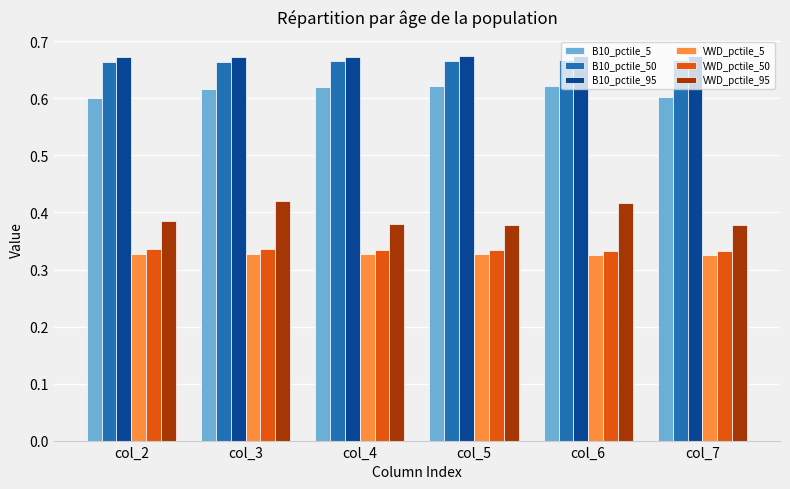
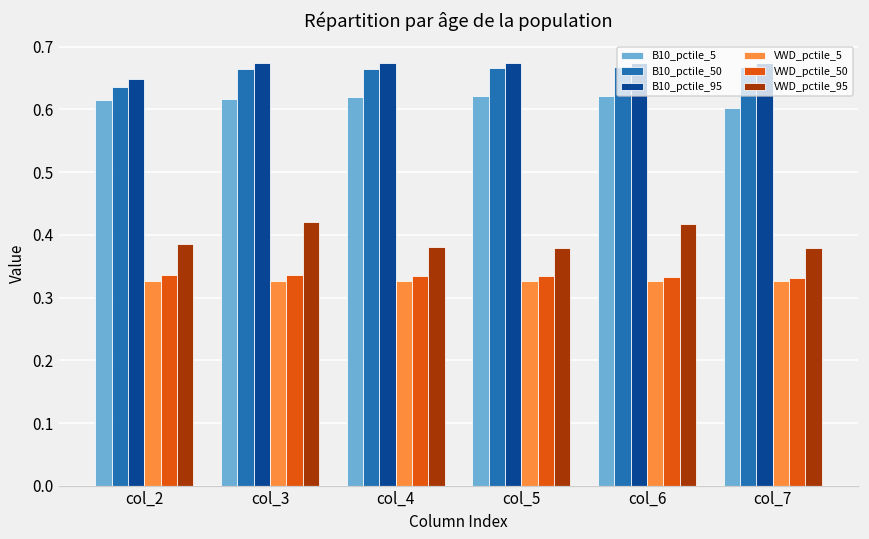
  {
    "B10_pctile_5": {
-     "col_2": 0.60,
+     "col_2": 0.62,
      "col_3": 0.62,
      "col_4": 0.62,
      "col_5": 0.62,
      "col_6": 0.62,
      "col_7": 0.60
    },
    "B10_pctile_50": {
-     "col_2": 0.66,
+     "col_2": 0.64,
      "col_3": 0.66,
      "col_4": 0.67,
      "col_5": 0.67
    },
    "B10_pctile_95": {
-     "col_2": 0.67,
+     "col_2": 0.65,
      "col_3": 0.67,
      "col_4": 0.67,
      "col_5": 0.67
    },
    "VWD_pctile_5": {
      "col_2": 0.33,
      "col_3": 0.33,
      "col_4": 0.33,
      "col_5": 0.33,
      "col_6": 0.33,
      "col_7": 0.33
    },
    "VWD_pctile_50": {
      "col_2": 0.34,
      "col_3": 0.34,
      "col_4": 0.33,
      "col_5": 0.33,
      "col_6": 0.33,
      "col_7": 0.33
    },
    "VWD_pctile_95": {
      "col_2": 0.38,
      "col_3": 0.42,
      "col_4": 0.38,
      "col_5": 0.38,
      "col_6": 0.42,
      "col_7": 0.38
    }
  }
